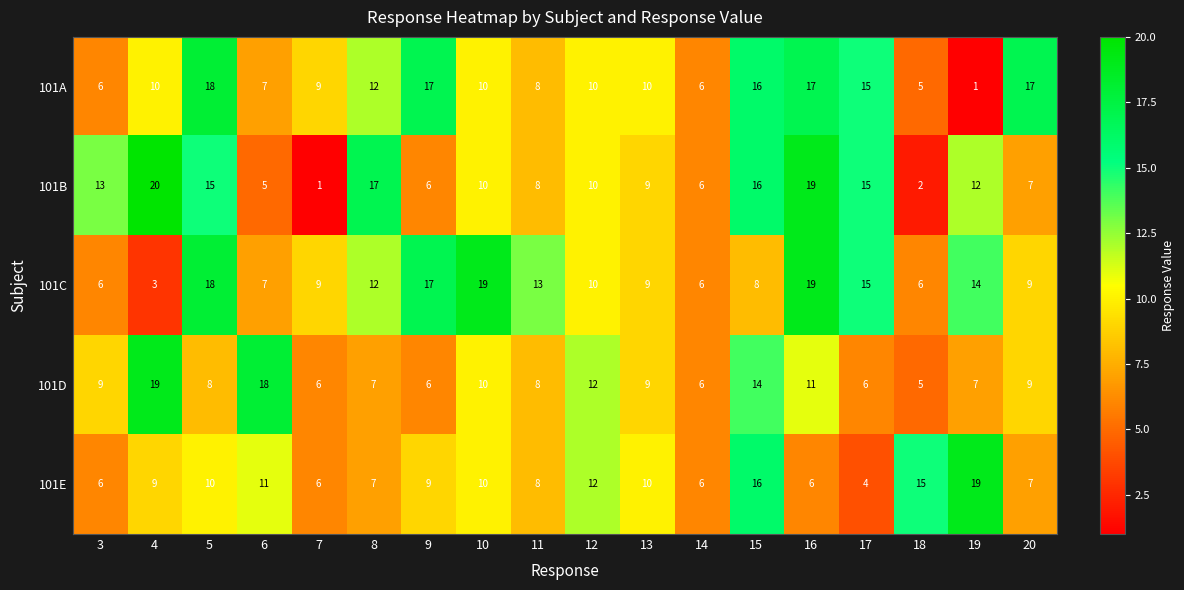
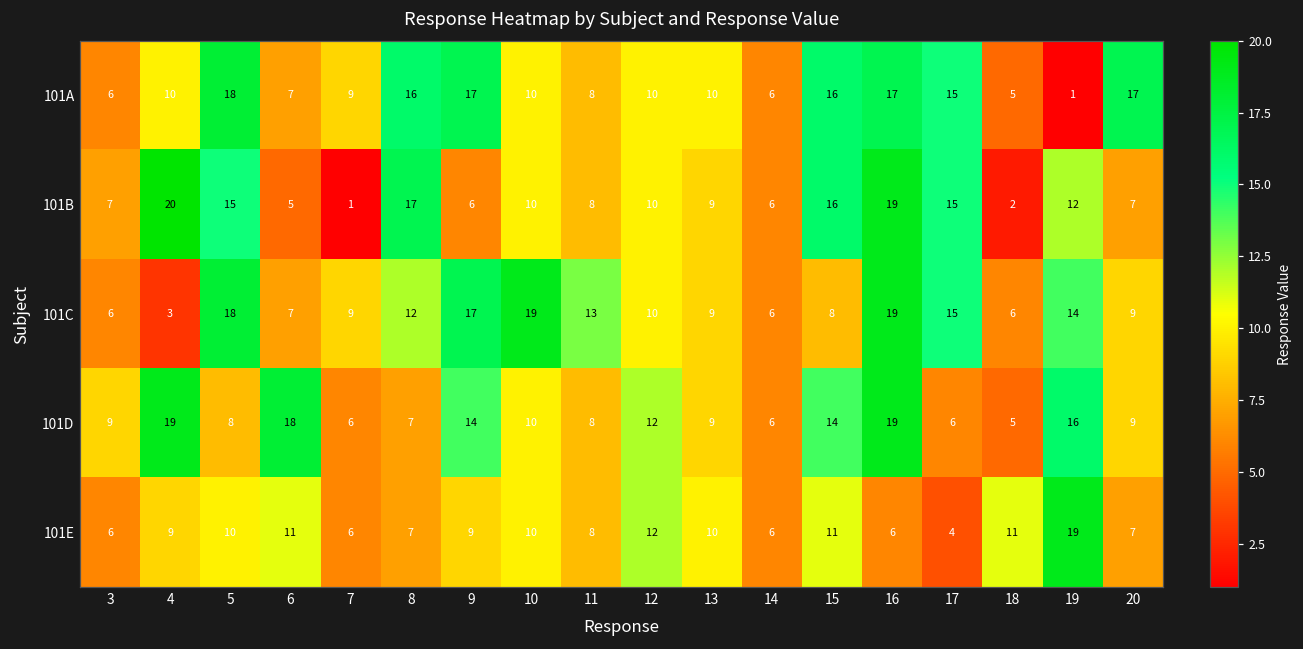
  {
    "101A": {
      "3": 6,
      "4": 10,
      "5": 18,
      "6": 7,
      "7": 9,
-     "8": 12,
+     "8": 16,
      "9": 17,
      "10": 10,
      "11": 8,
      "12": 10,
      "13": 10,
      "14": 6,
      "15": 16,
      "16": 17,
      "17": 15,
      "18": 5,
      "19": 1,
      "20": 17
    },
    "101B": {
-     "3": 13,
+     "3": 7,
      "4": 20,
      "5": 15,
      "6": 5,
      "7": 1,
      "8": 17,
      "9": 6,
      "10": 10,
      "11": 8,
      "12": 10,
      "13": 9,
      "14": 6,
      "15": 16,
      "16": 19,
      "17": 15,
      "18": 2,
      "19": 12,
      "20": 7
    },
    "101C": {
      "3": 6,
      "4": 3,
      "5": 18,
      "6": 7,
      "7": 9,
      "8": 12,
      "9": 17,
      "10": 19,
      "11": 13,
      "12": 10,
      "13": 9,
      "14": 6,
      "15": 8,
      "16": 19,
      "17": 15,
      "18": 6,
      "19": 14,
      "20": 9
    },
    "101D": {
      "3": 9,
      "4": 19,
      "5": 8,
      "6": 18,
      "7": 6,
      "8": 7,
-     "9": 6,
+     "9": 14,
      "10": 10,
      "11": 8,
      "12": 12,
      "13": 9,
      "14": 6,
      "15": 14,
-     "16": 11,
+     "16": 19,
      "17": 6,
      "18": 5,
-     "19": 7,
+     "19": 16,
      "20": 9
    },
    "101E": {
      "3": 6,
      "4": 9,
      "5": 10,
      "6": 11,
      "7": 6,
      "8": 7,
      "9": 9,
      "10": 10,
      "11": 8,
      "12": 12,
      "13": 10,
      "14": 6,
-     "15": 16,
+     "15": 11,
      "16": 6,
      "17": 4,
-     "18": 15,
+     "18": 11,
      "19": 19,
      "20": 7
    }
  }
